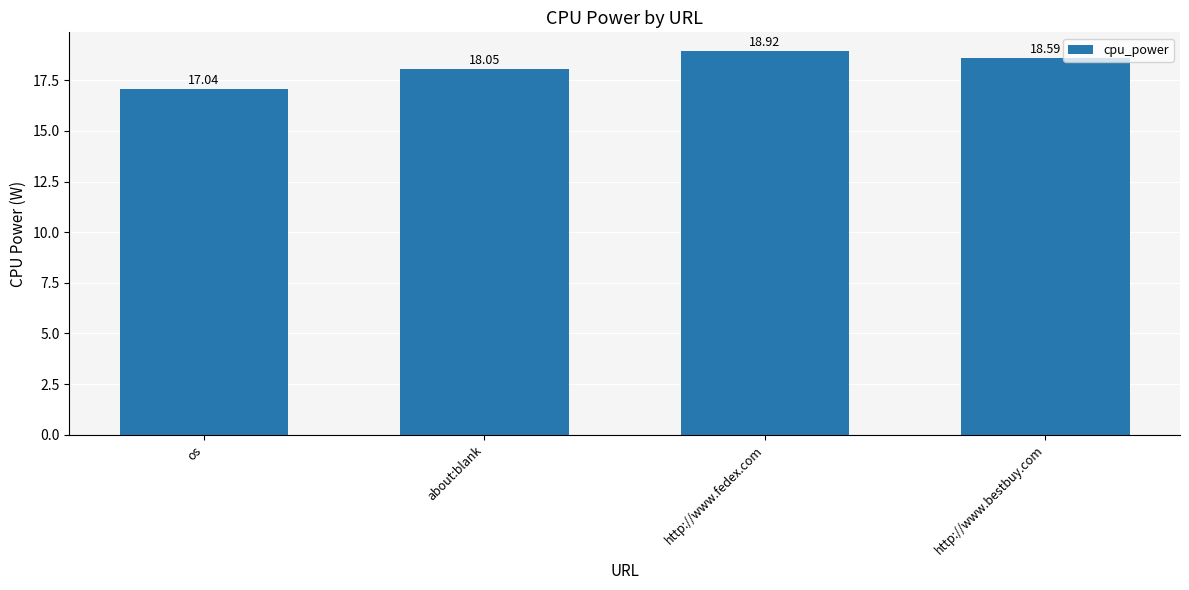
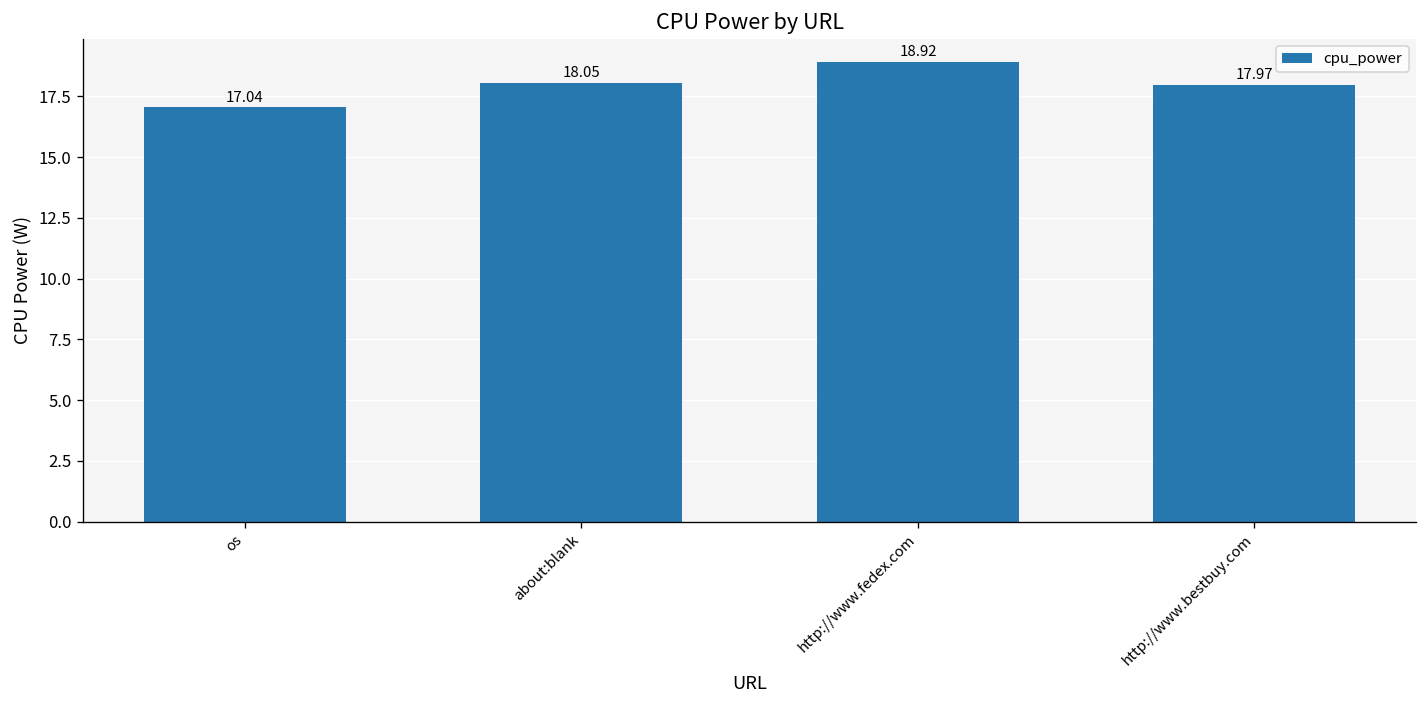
  {
    "os": 17.04,
    "about:blank": 18.05,
    "http://www.fedex.com": 18.92,
-   "http://www.bestbuy.com": 18.59
+   "http://www.bestbuy.com": 17.97
  }
